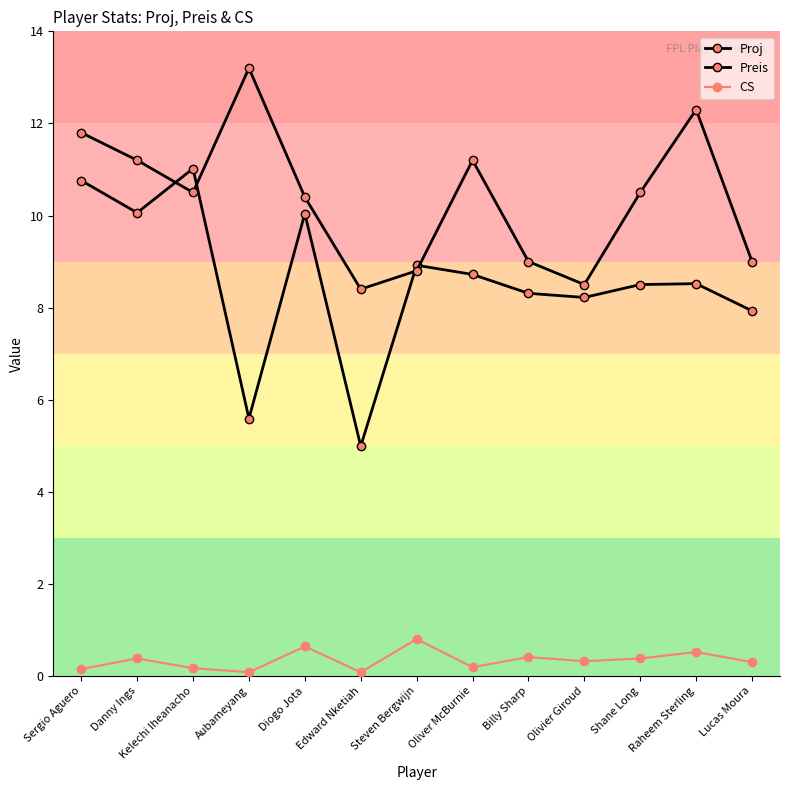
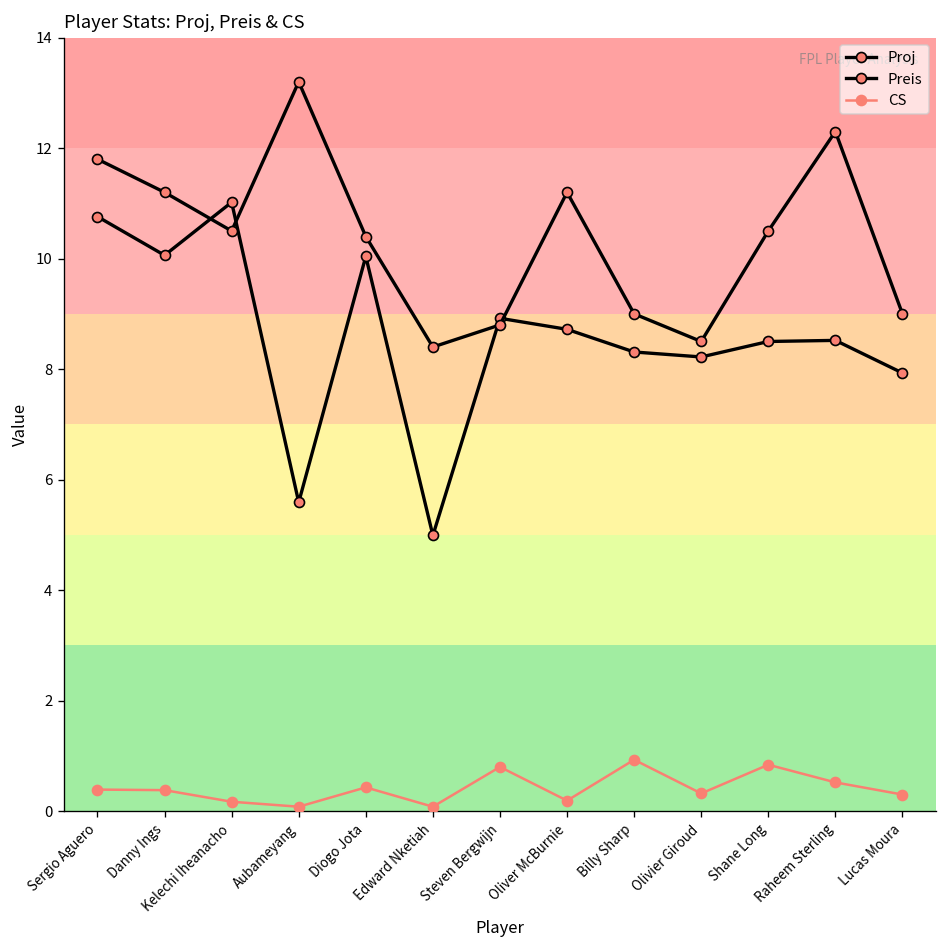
  {
    "CS": {
-     "Sergio Aguero": 0.2,
+     "Sergio Aguero": 0.4,
      "Danny Ings": 0.4,
      "Kelechi Iheanacho": 0.2,
      "Aubameyang": 0.1,
-     "Diogo Jota": 0.6,
+     "Diogo Jota": 0.4,
      "Edward Nketiah": 0.1,
      "Steven Bergwijn": 0.8,
      "Oliver McBurnie": 0.2,
-     "Billy Sharp": 0.4,
+     "Billy Sharp": 0.9,
      "Olivier Giroud": 0.3,
-     "Shane Long": 0.4,
+     "Shane Long": 0.8,
      "Raheem Sterling": 0.5,
      "Lucas Moura": 0.3
    }
  }
